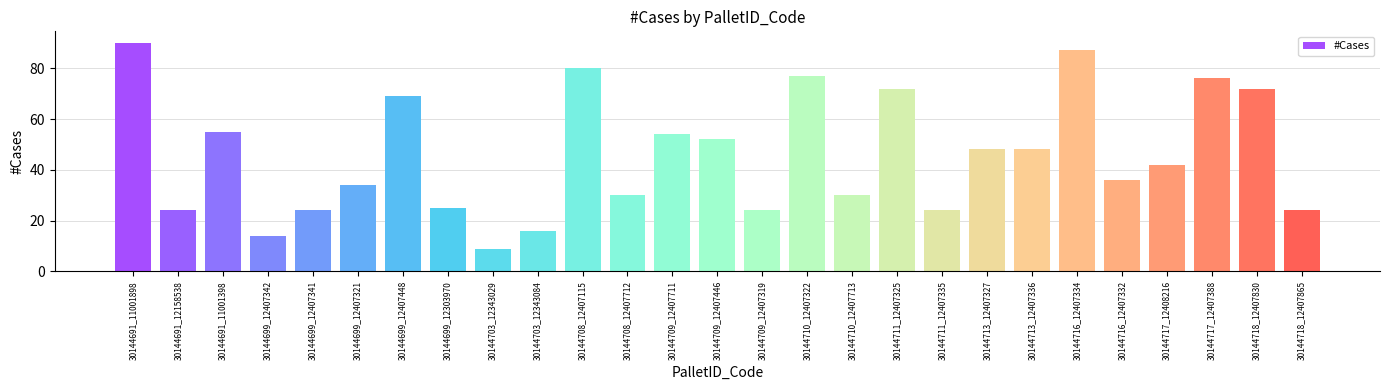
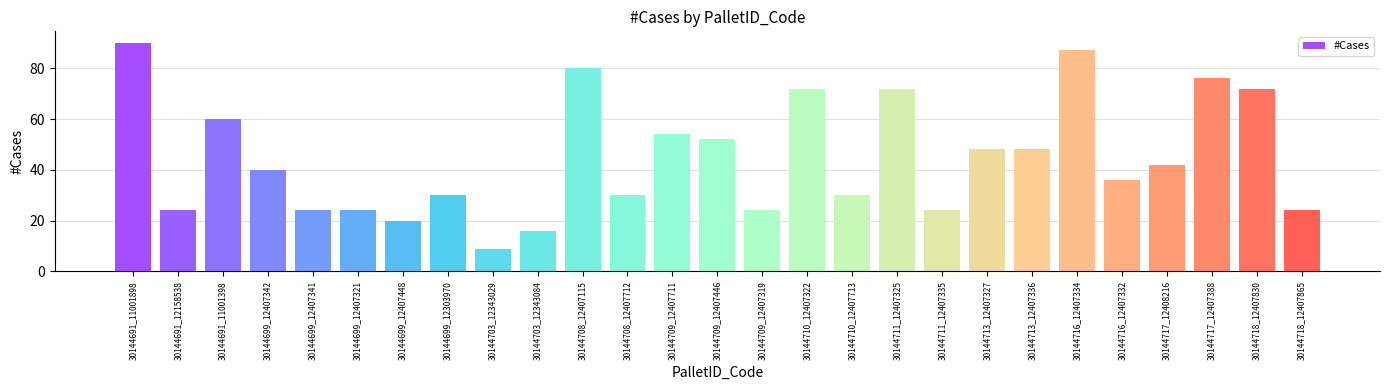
  {
    "30144691_11001898": 90,
    "30144691_12158538": 24,
-   "30144691_11001398": 55,
-   "30144699_12407342": 14,
+   "30144691_11001398": 60,
+   "30144699_12407342": 40,
    "30144699_12407341": 24,
-   "30144699_12407321": 34,
-   "30144699_12407448": 69,
-   "30144699_12303970": 25,
+   "30144699_12407321": 24,
+   "30144699_12407448": 20,
+   "30144699_12303970": 30,
    "30144703_12343029": 9,
    "30144703_12343084": 16,
    "30144708_12407115": 80,
    "30144708_12407712": 30,
    "30144709_12407711": 54,
    "30144709_12407446": 52,
    "30144709_12407319": 24,
-   "30144710_12407322": 77,
+   "30144710_12407322": 72,
    "30144710_12407713": 30,
    "30144711_12407325": 72,
    "30144711_12407335": 24,
    "30144713_12407327": 48,
    "30144713_12407336": 48,
    "30144716_12407334": 87,
    "30144716_12407332": 36,
    "30144717_12408216": 42,
    "30144717_12407388": 76,
    "30144718_12407830": 72,
    "30144718_12407865": 24
  }
